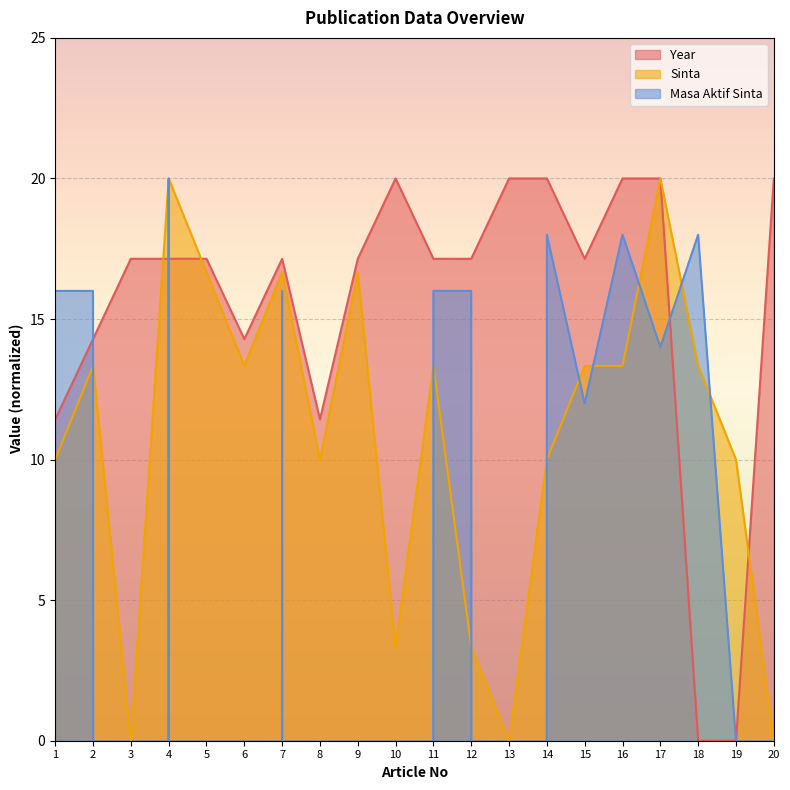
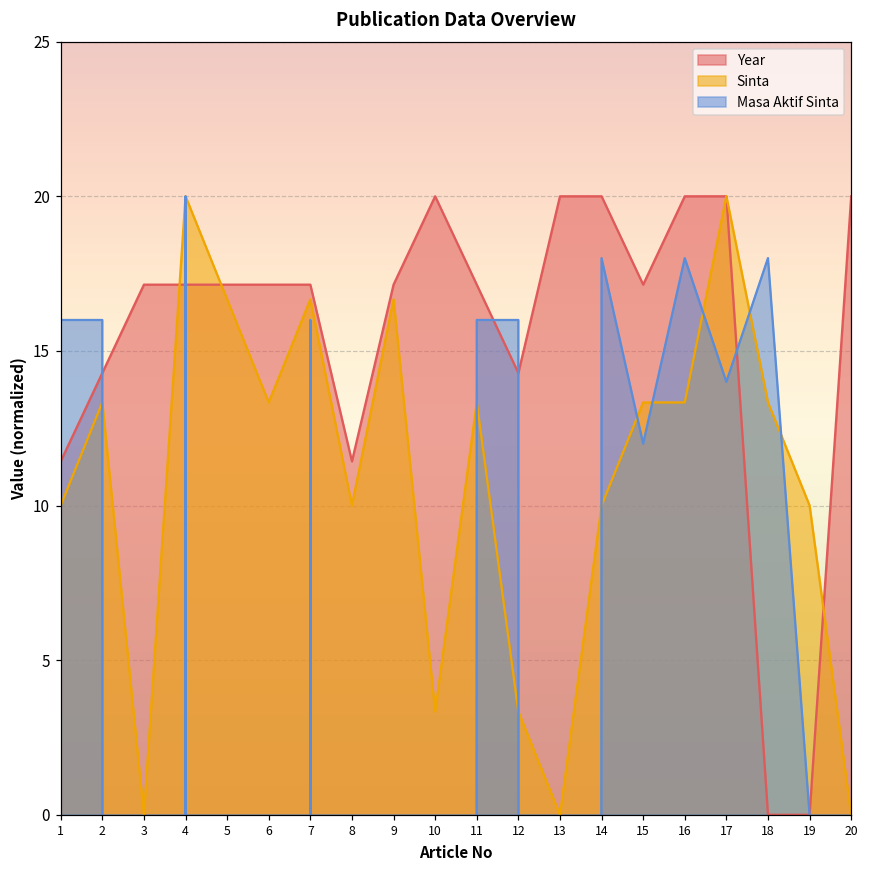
  {
    "Year": {
      "1": 11.4,
      "2": 14.3,
      "3": 17.1,
      "4": 17.1,
      "5": 17.1,
-     "6": 14.3,
+     "6": 17.1,
      "7": 17.1,
      "8": 11.4,
      "9": 17.1,
      "10": 20.0,
      "11": 17.1,
-     "12": 17.1,
+     "12": 14.3,
      "13": 20.0,
      "14": 20.0,
      "15": 17.1,
      "16": 20.0,
      "18": 0.0,
      "20": 20.0
    },
    "Sinta": {
      "1": 10.0,
      "2": 13.3,
      "5": 16.7,
      "6": 13.3,
      "7": 16.7,
      "8": 10.0,
      "9": 16.7,
      "10": 3.3,
      "11": 13.3,
      "12": 3.3,
      "14": 10.0,
      "15": 13.3,
      "16": 13.3,
      "18": 13.3,
      "19": 10.0
    }
  }
